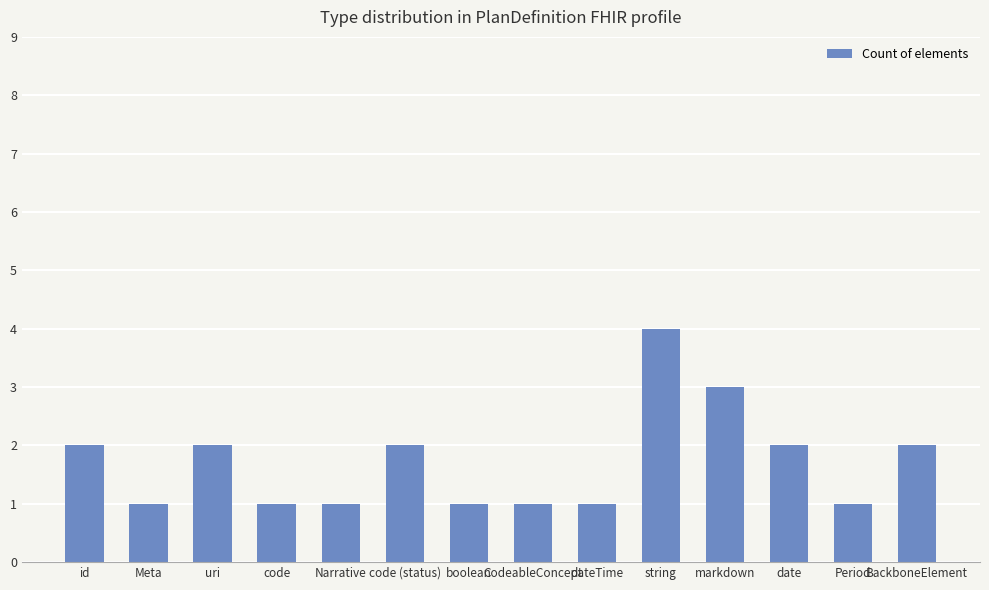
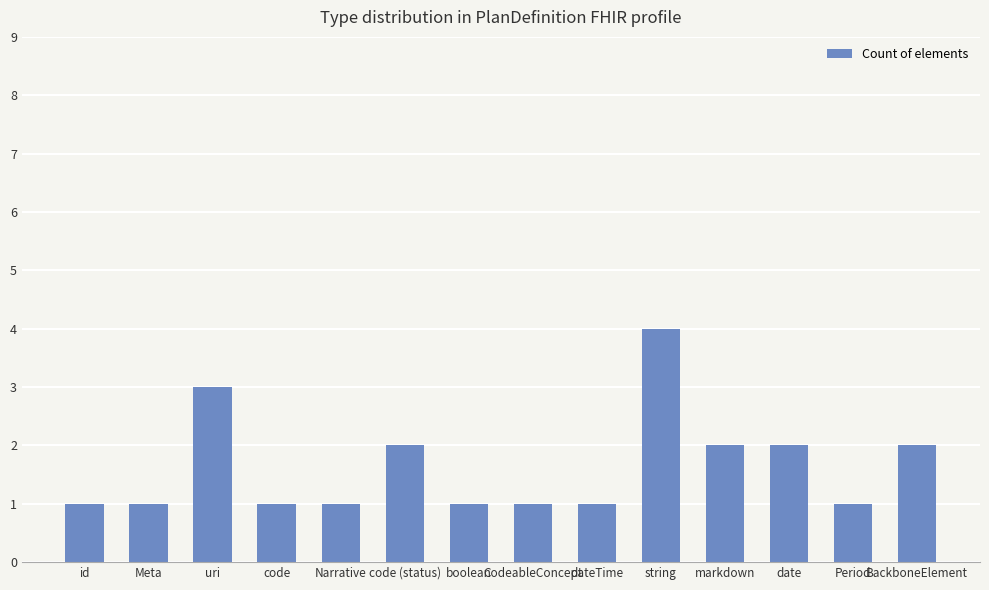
  {
-   "id": 2,
+   "id": 1,
    "Meta": 1,
-   "uri": 2,
+   "uri": 3,
    "code": 1,
    "Narrative": 1,
    "code (status)": 2,
    "CodeableConcept": 1,
    "string": 4,
-   "markdown": 3,
+   "markdown": 2,
    "date": 2,
    "Period": 1,
    "BackboneElement": 2
  }
